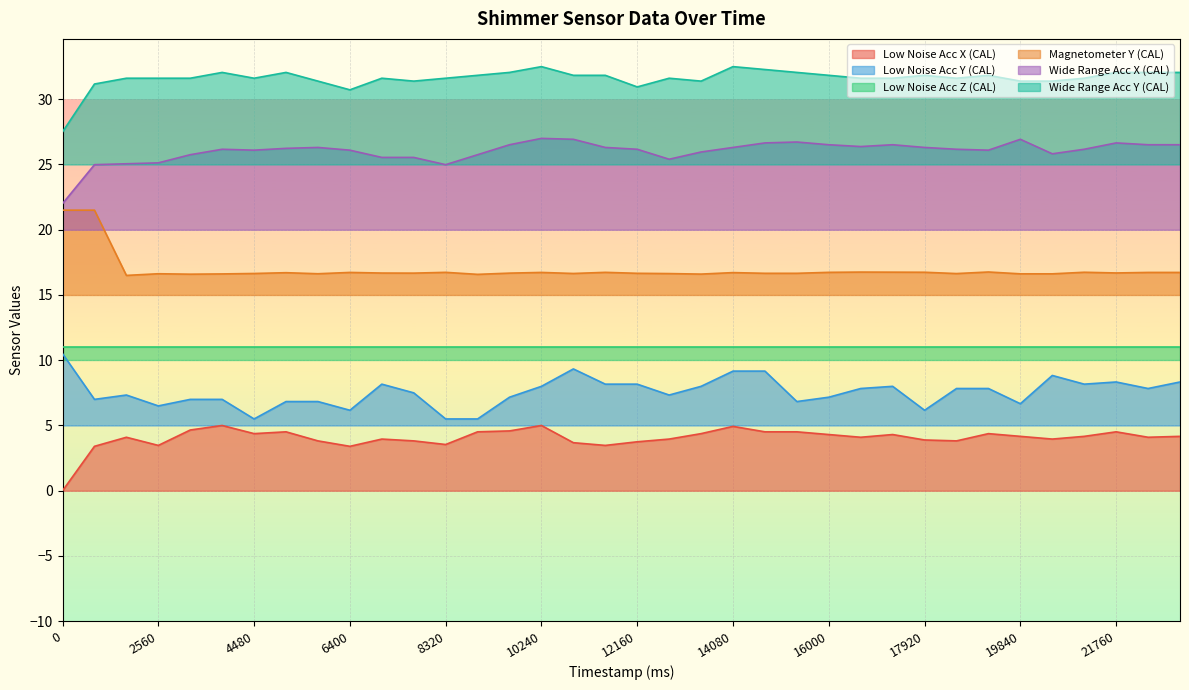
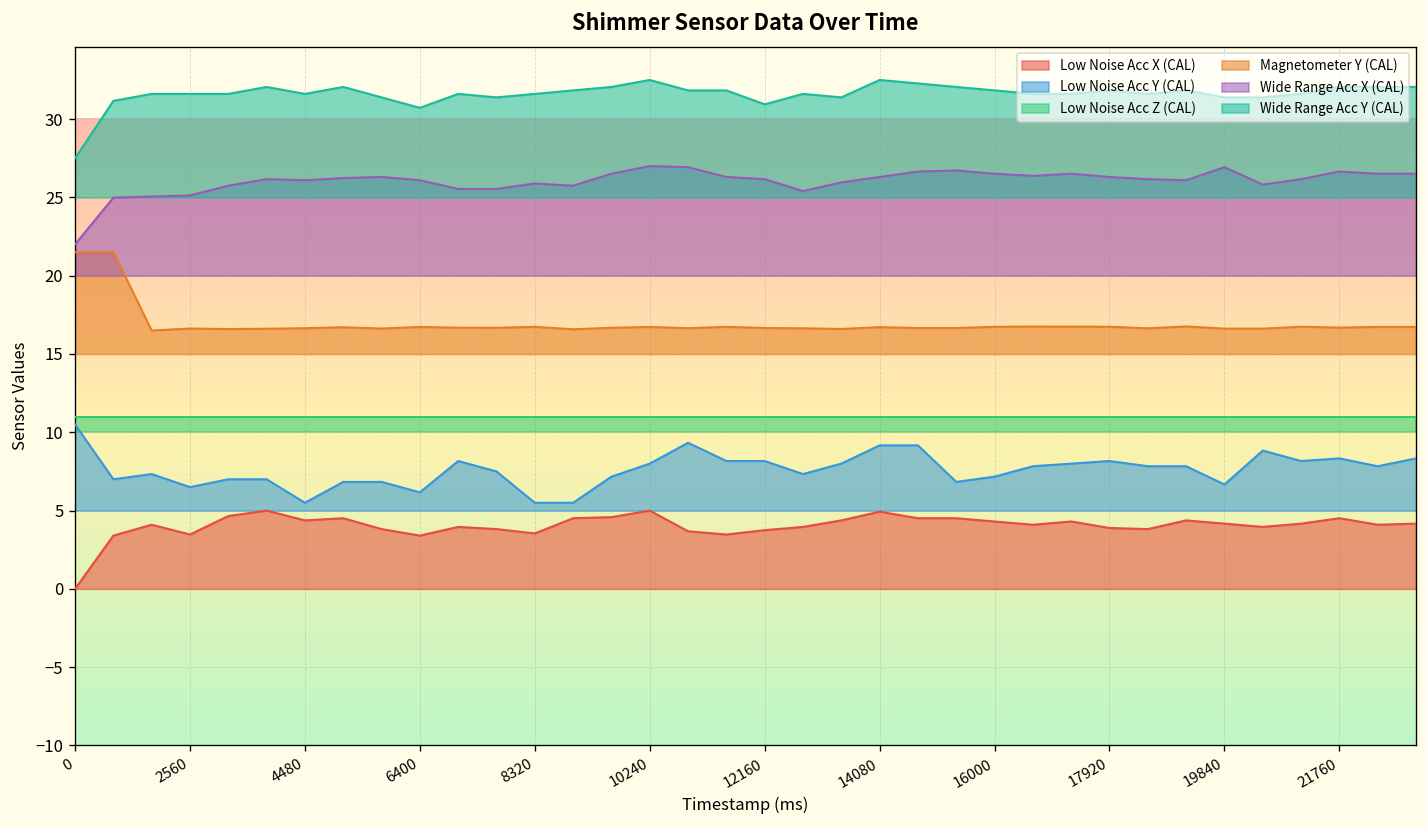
  {
    "Low Noise Acc Y (CAL)": {
      "0": 10.5,
      "2560": 6.5,
      "4480": 5.5,
      "6400": 6.2,
      "8320": 5.5,
      "10240": 8.0,
      "12160": 8.2,
      "14080": 9.2,
      "16000": 7.2,
-     "17920": 6.2,
+     "17920": 8.2,
      "19840": 6.7,
      "21760": 8.3
    },
    "Wide Range Acc X (CAL)": {
      "0": 22.0,
      "2560": 25.1,
      "4480": 26.1,
      "6400": 26.1,
-     "8320": 25.0,
+     "8320": 25.9,
      "10240": 27.0,
      "12160": 26.2,
      "14080": 26.3,
      "16000": 26.5,
      "17920": 26.3,
      "19840": 26.9,
      "21760": 26.7
    }
  }
